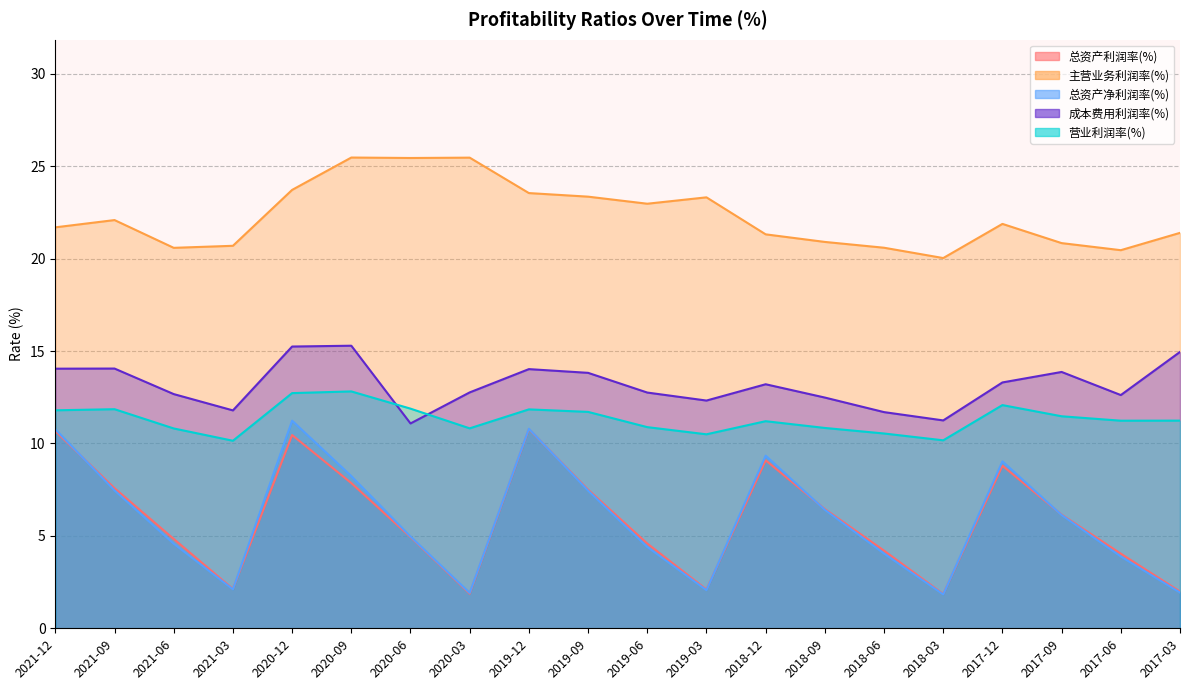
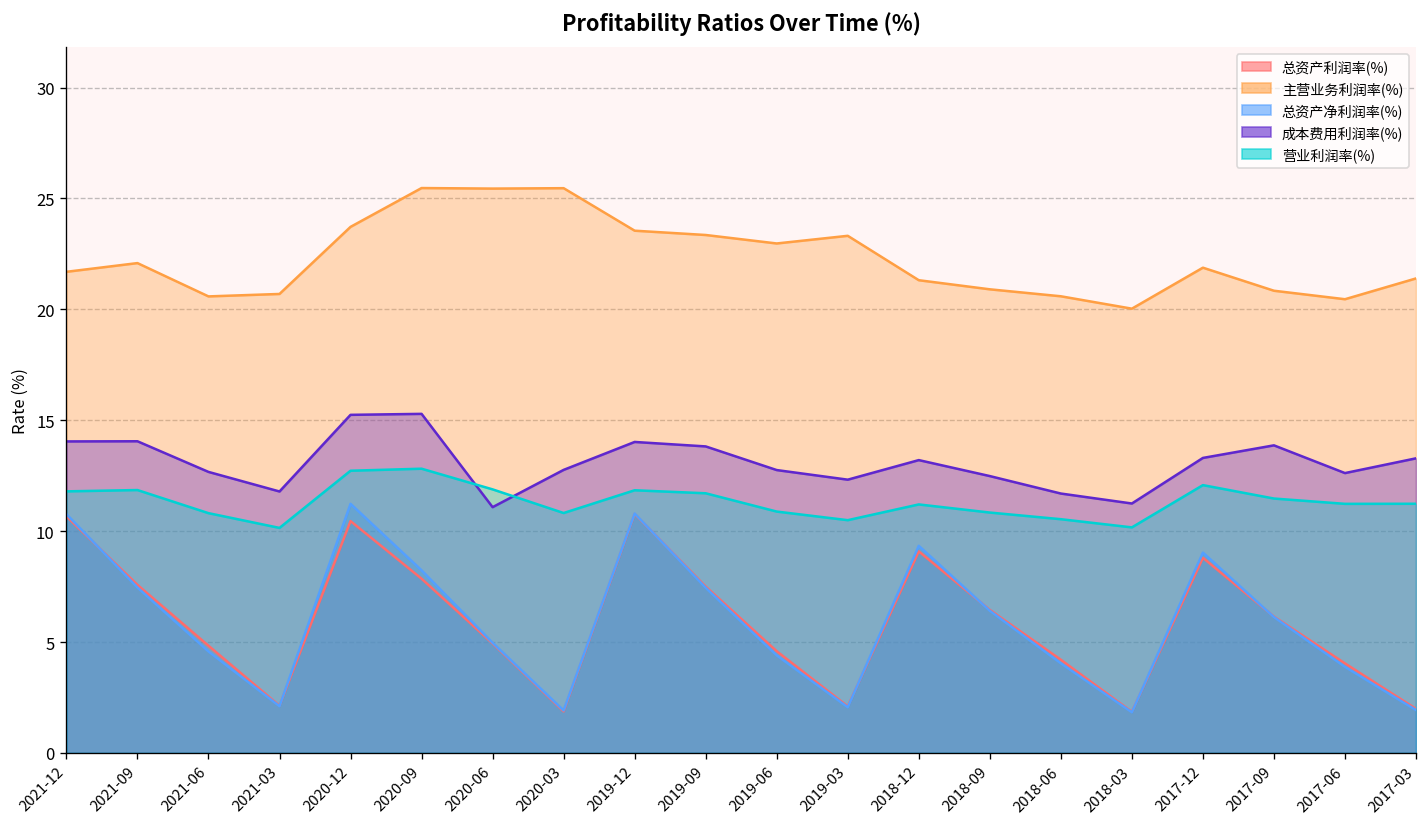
  {
    "成本费用利润率(%)": {
      "2021-12": 14.0,
      "2021-09": 14.1,
      "2021-06": 12.7,
      "2021-03": 11.8,
      "2020-12": 15.2,
      "2020-09": 15.3,
      "2020-06": 11.1,
      "2020-03": 12.8,
      "2019-12": 14.0,
      "2019-09": 13.8,
      "2019-06": 12.8,
      "2019-03": 12.3,
      "2018-12": 13.2,
      "2018-09": 12.5,
      "2018-06": 11.7,
      "2018-03": 11.2,
      "2017-12": 13.3,
      "2017-09": 13.9,
      "2017-06": 12.6,
-     "2017-03": 15.0
+     "2017-03": 13.3
    }
  }
